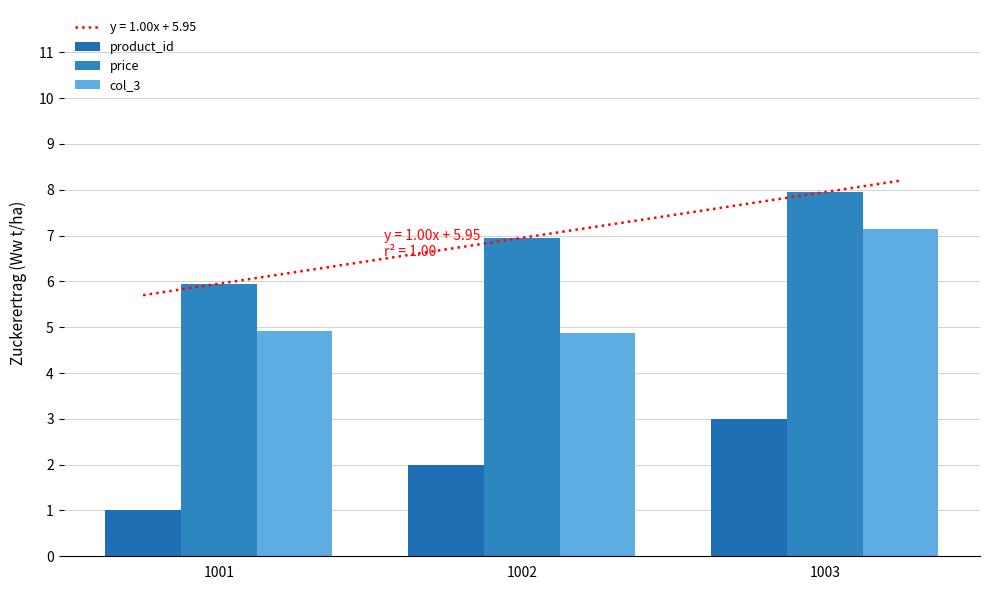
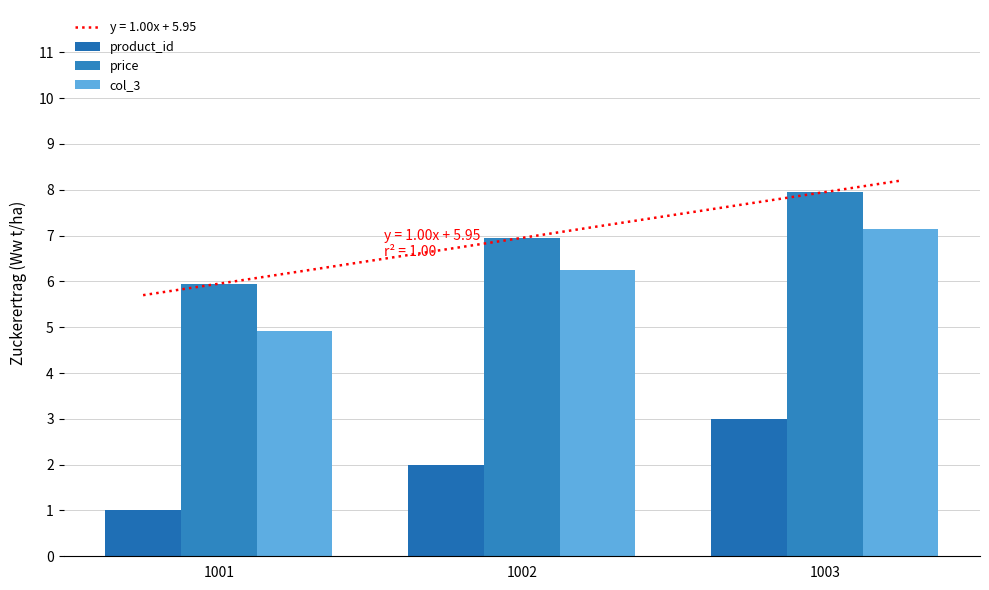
  {
    "col_3": {
      "1001": 4.9,
-     "1002": 4.9,
+     "1002": 6.3,
      "1003": 7.2
    }
  }
